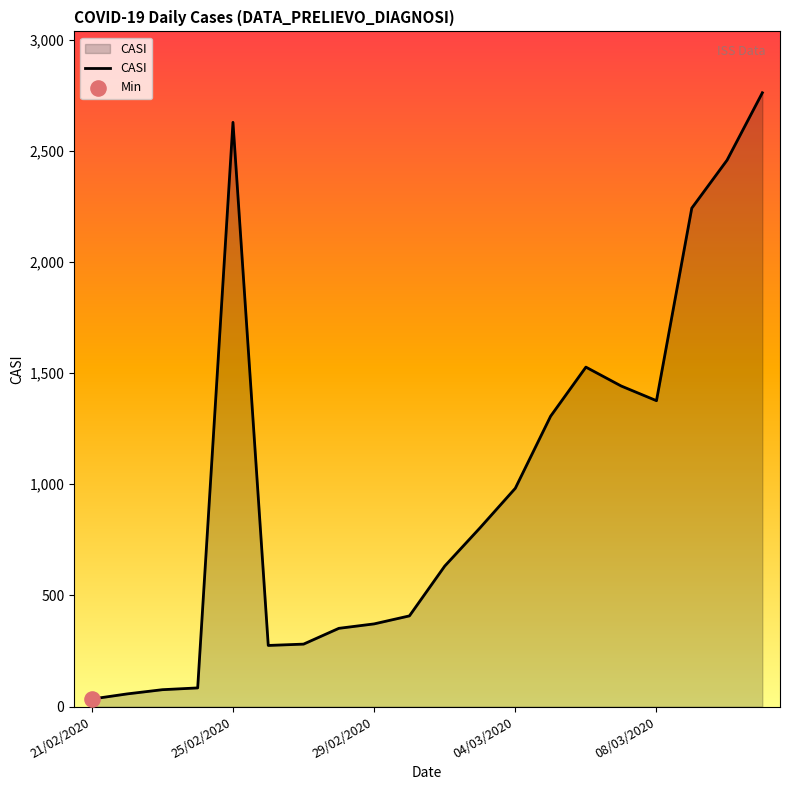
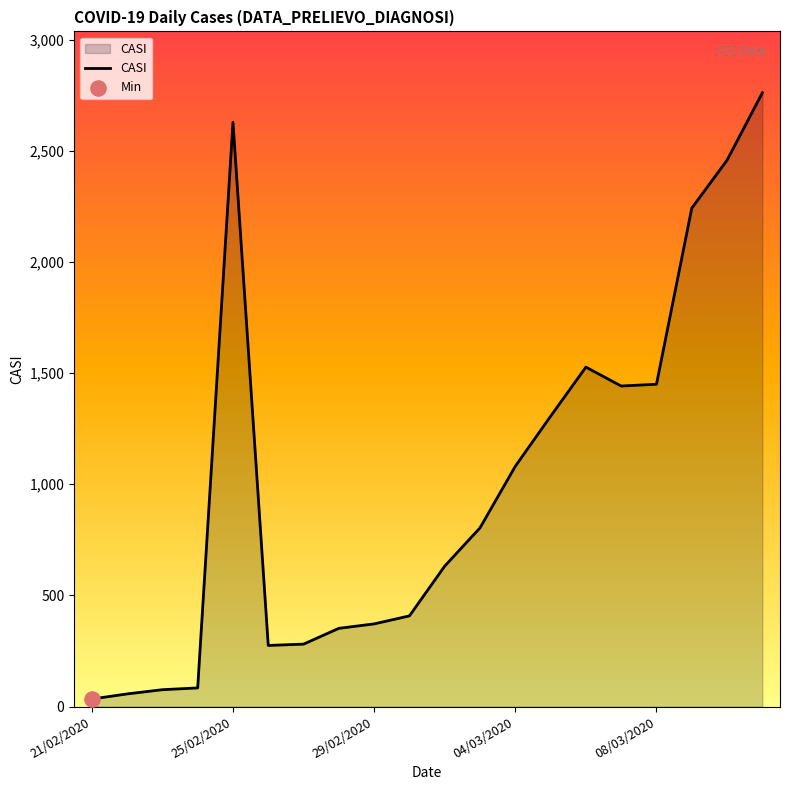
  {
    "CASI": {
      "25/02/2020": "2,630",
      "29/02/2020": "370",
-     "04/03/2020": "980",
-     "08/03/2020": "1,380"
+     "04/03/2020": "1,080",
+     "08/03/2020": "1,450"
    }
  }
